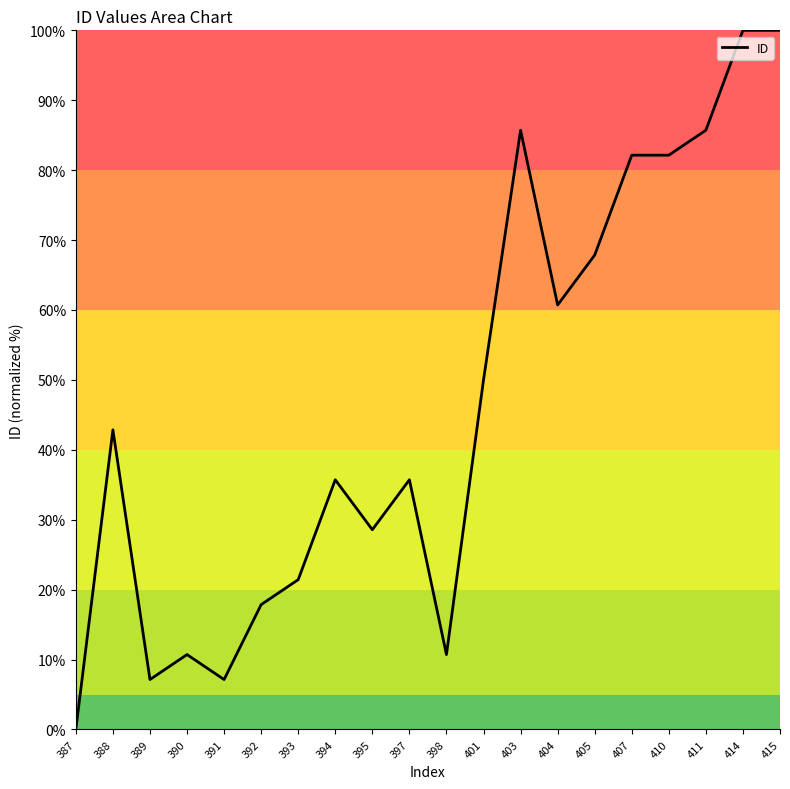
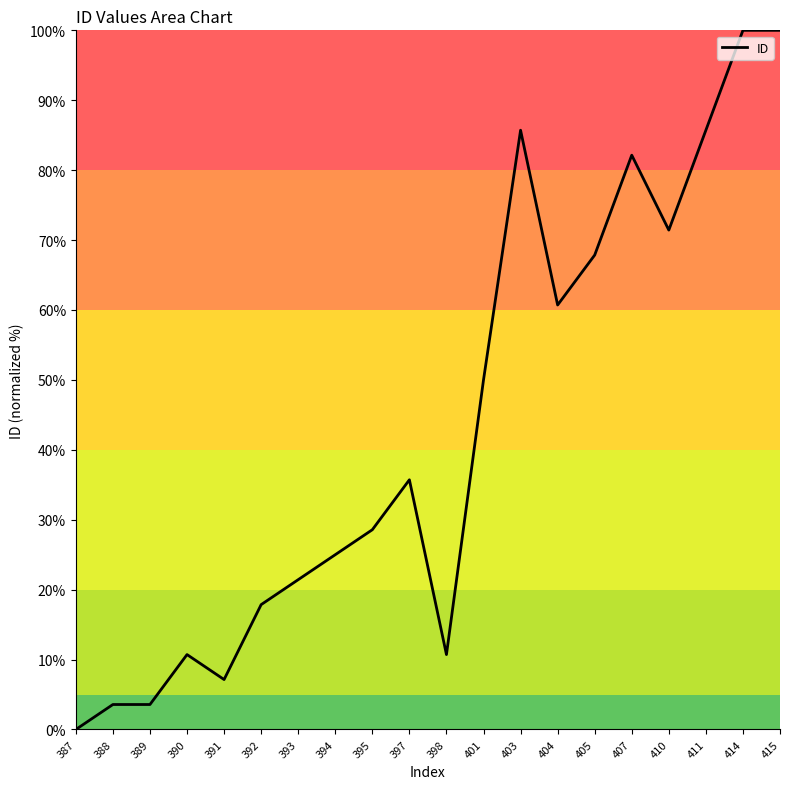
  {
    "387": "0%",
-   "388": "43%",
-   "389": "7%",
+   "388": "4%",
+   "389": "4%",
    "390": "11%",
    "391": "7%",
    "392": "18%",
    "393": "21%",
-   "394": "36%",
+   "394": "25%",
    "395": "29%",
    "397": "36%",
    "398": "11%",
    "401": "50%",
    "403": "86%",
    "404": "61%",
    "405": "68%",
    "407": "82%",
-   "410": "82%",
+   "410": "71%",
    "411": "86%",
    "414": "100%",
    "415": "100%"
  }
